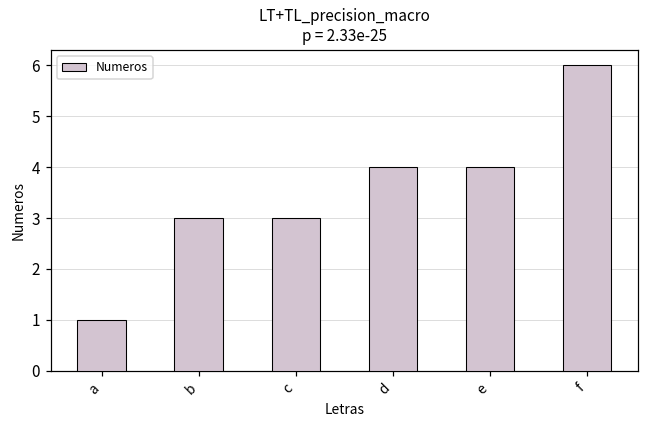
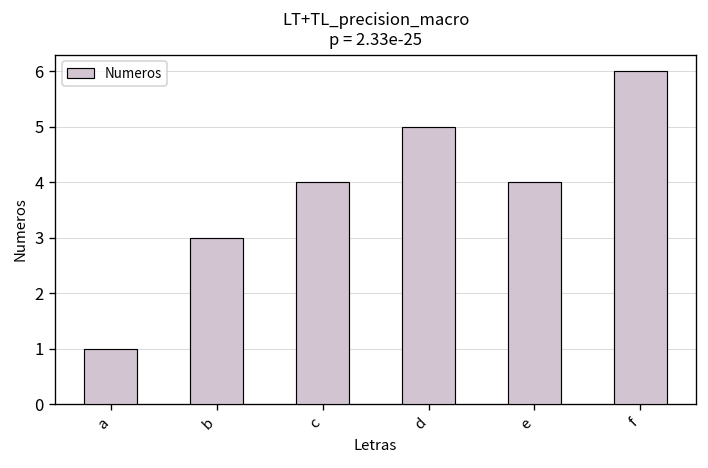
  {
    "a": 1,
    "b": 3,
-   "c": 3,
-   "d": 4,
+   "c": 4,
+   "d": 5,
    "e": 4,
    "f": 6
  }
